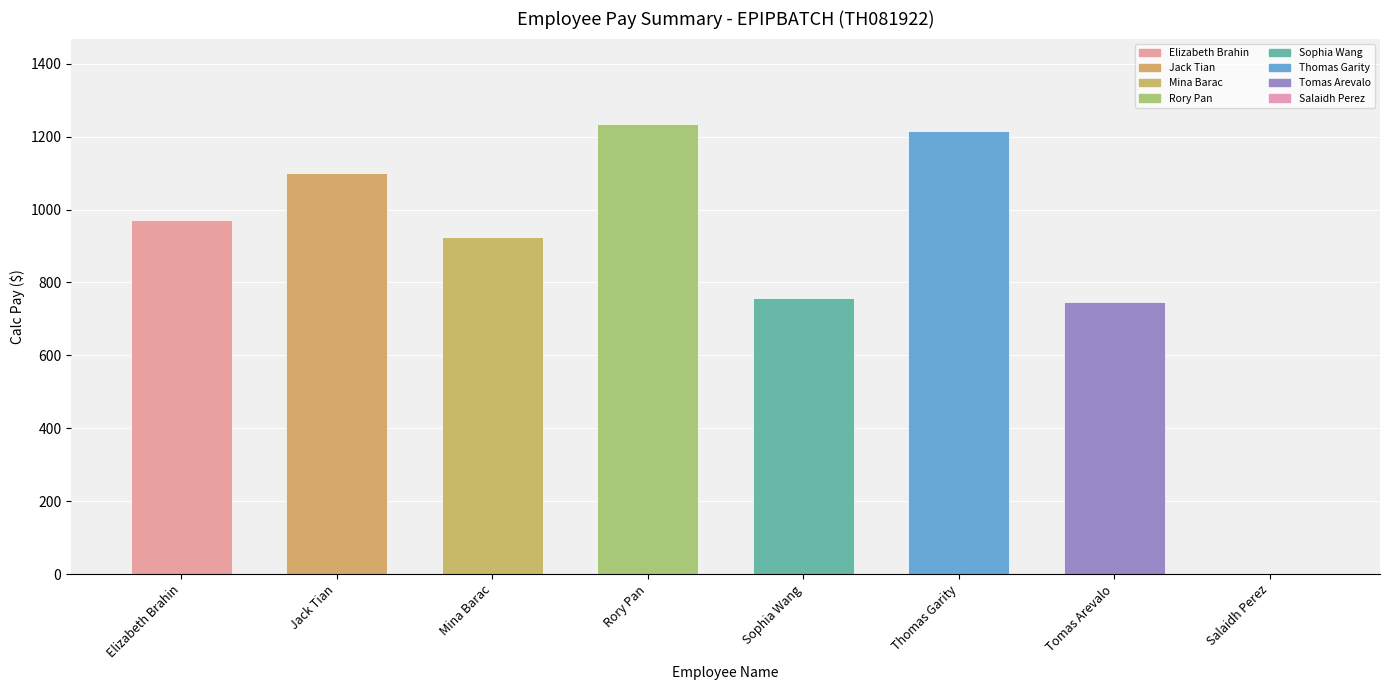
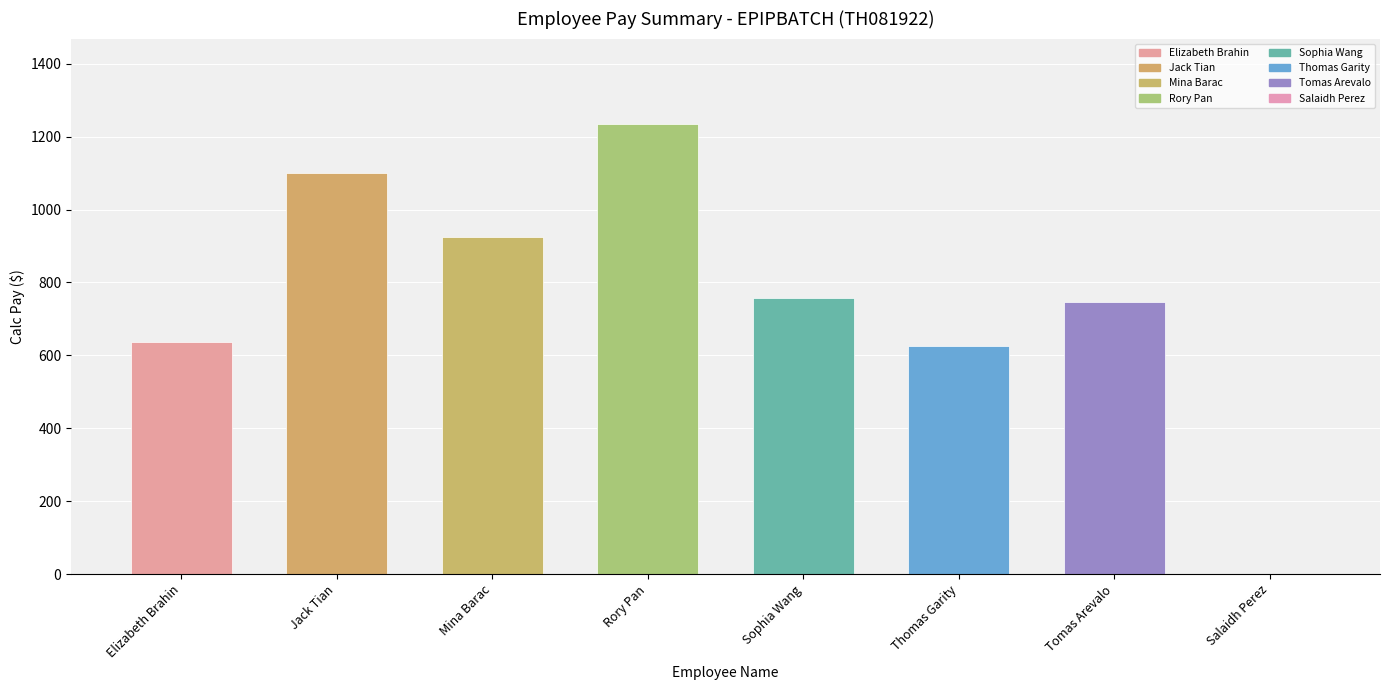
  {
-   "Elizabeth Brahin": 970,
+   "Elizabeth Brahin": 640,
    "Jack Tian": 1100,
    "Mina Barac": 930,
    "Rory Pan": 1230,
    "Sophia Wang": 760,
-   "Thomas Garity": 1220,
+   "Thomas Garity": 620,
    "Tomas Arevalo": 750,
    "Salaidh Perez": 0
  }
